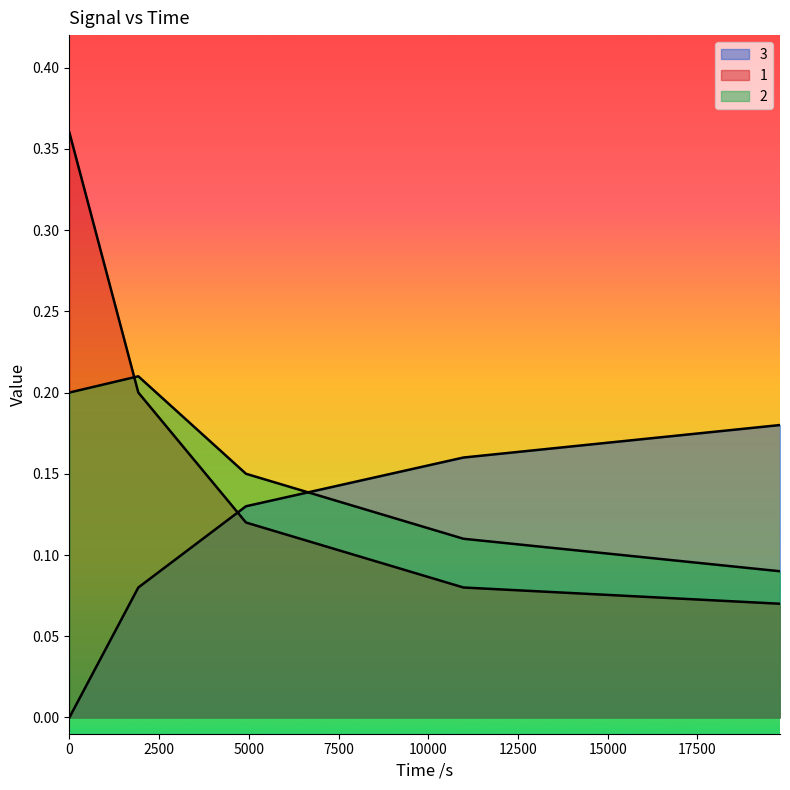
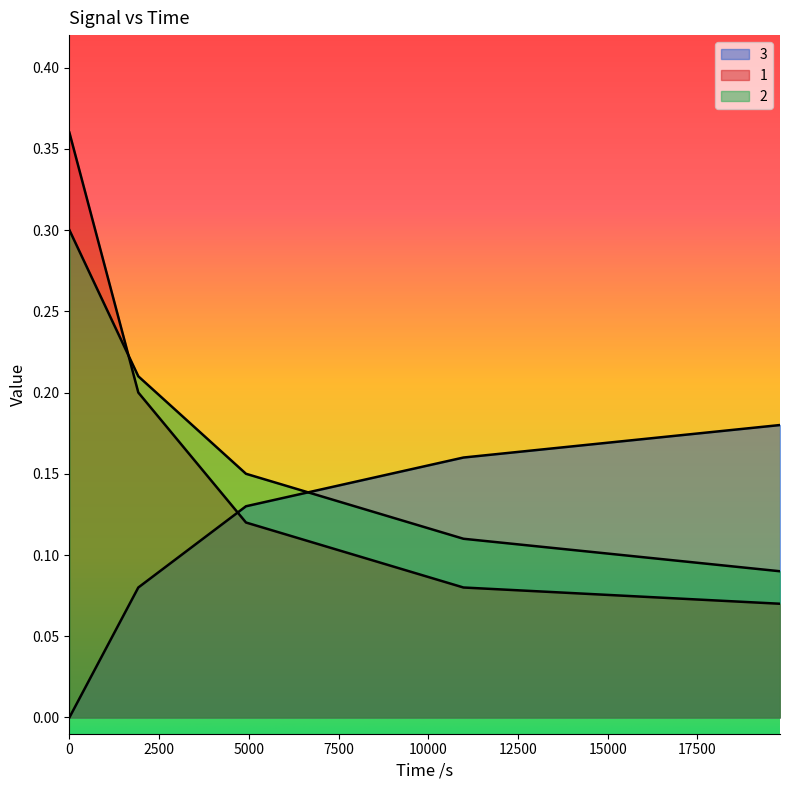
  {
    "3": {
      "0": 0.0
    },
    "1": {
      "0": 0.360
    },
    "2": {
-     "0": 0.2
+     "0": 0.3
    }
  }
